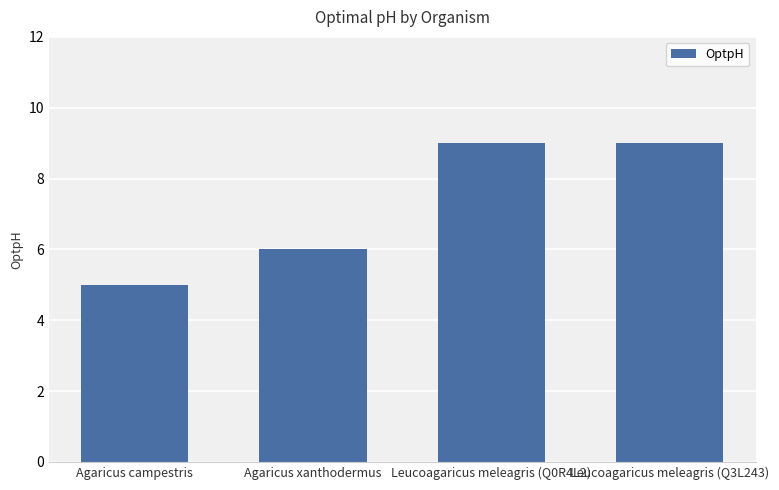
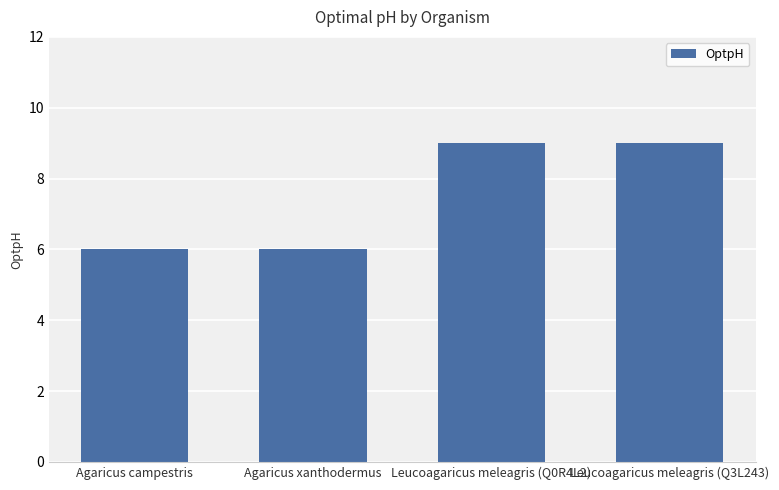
  {
-   "Agaricus campestris": 5,
+   "Agaricus campestris": 6,
    "Agaricus xanthodermus": 6,
    "Leucoagaricus meleagris (Q0R4L2)": 9,
    "Leucoagaricus meleagris (Q3L243)": 9
  }
